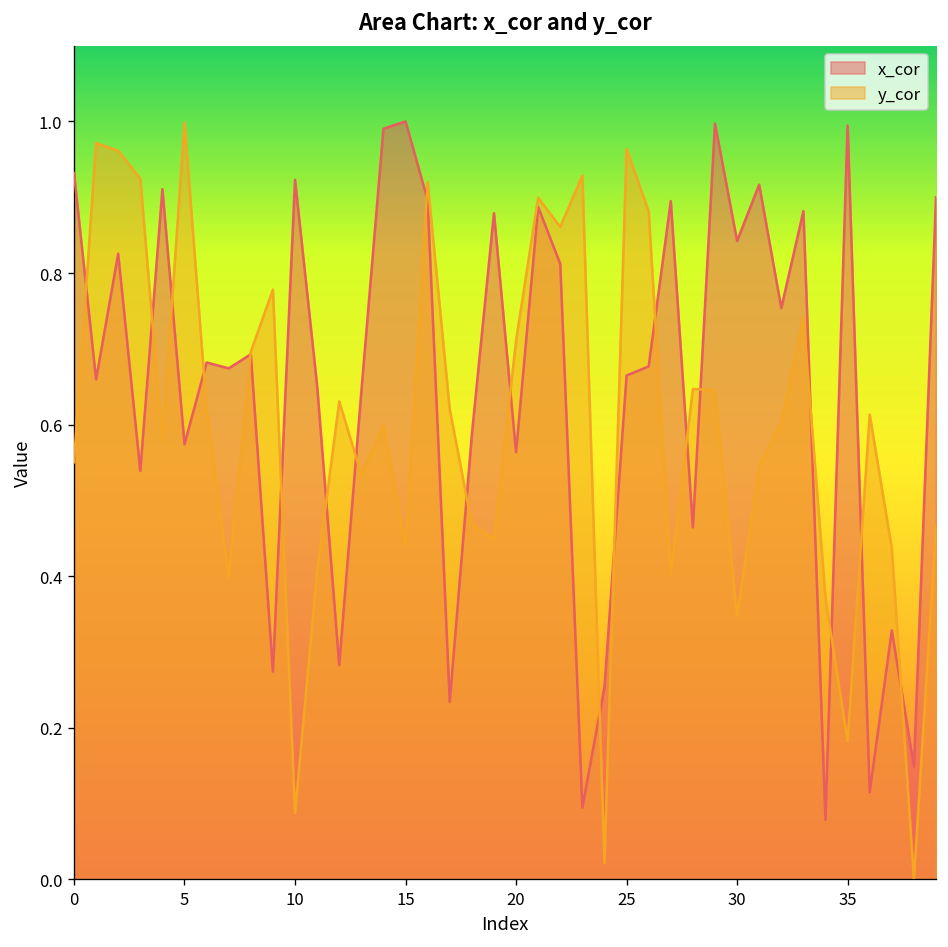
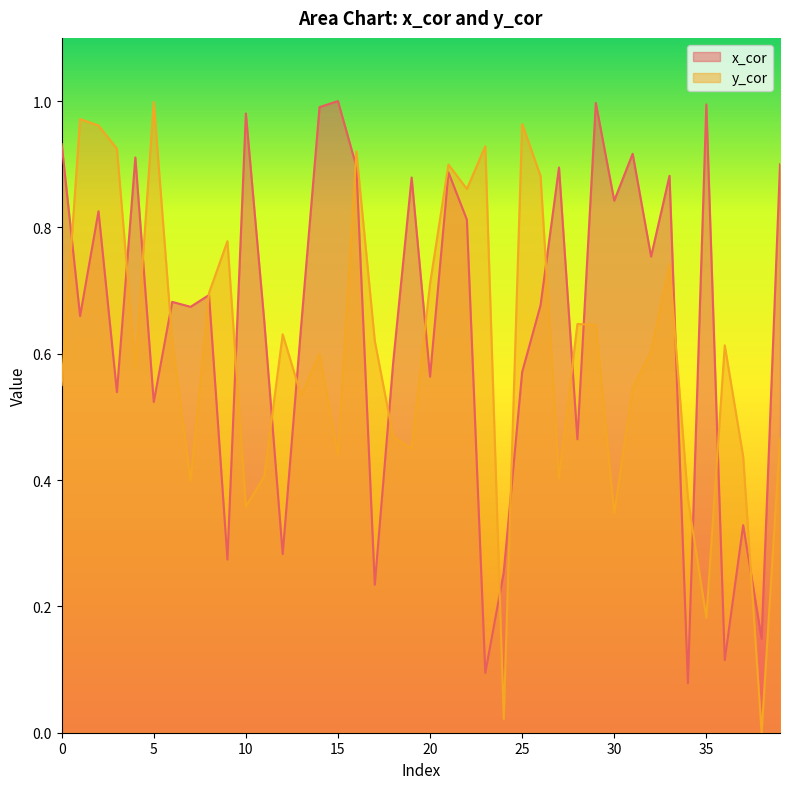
  {
    "x_cor": {
      "0": 0.93,
-     "5": 0.57,
-     "10": 0.92,
+     "5": 0.52,
+     "10": 0.98,
      "15": 1.00,
      "20": 0.56,
-     "25": 0.66,
+     "25": 0.57,
      "30": 0.84,
      "35": 0.99
    },
    "y_cor": {
      "0": 0.55,
      "5": 1.00,
-     "10": 0.09,
+     "10": 0.36,
      "15": 0.44,
      "20": 0.71,
      "25": 0.96,
      "30": 0.35,
      "35": 0.18
    }
  }
